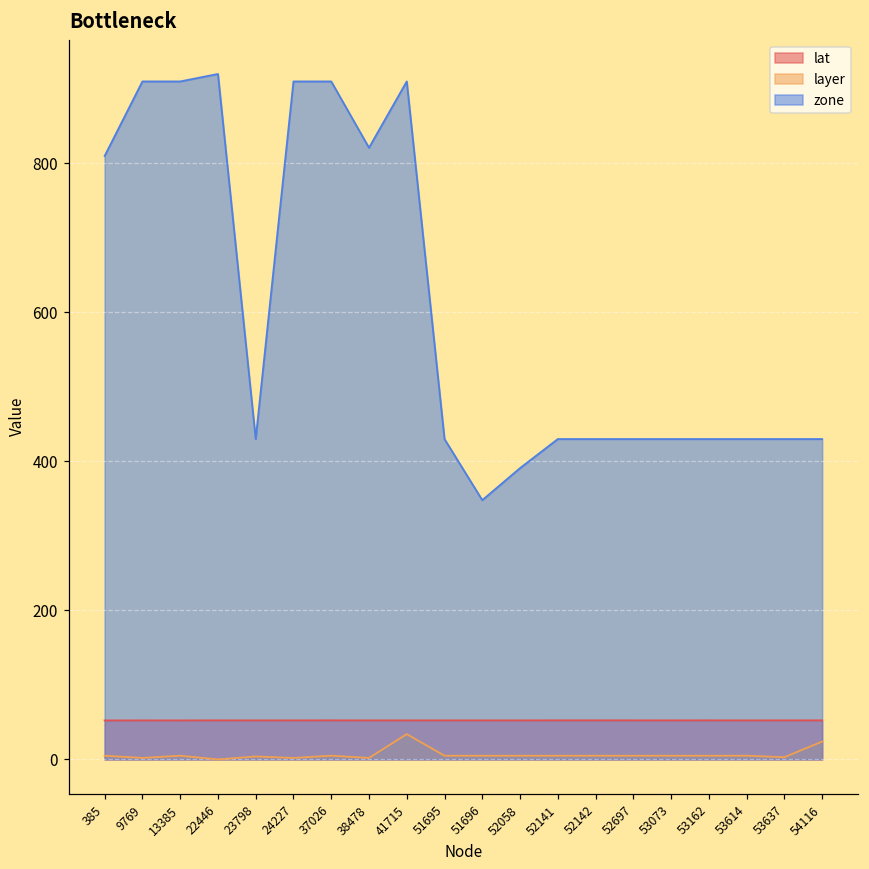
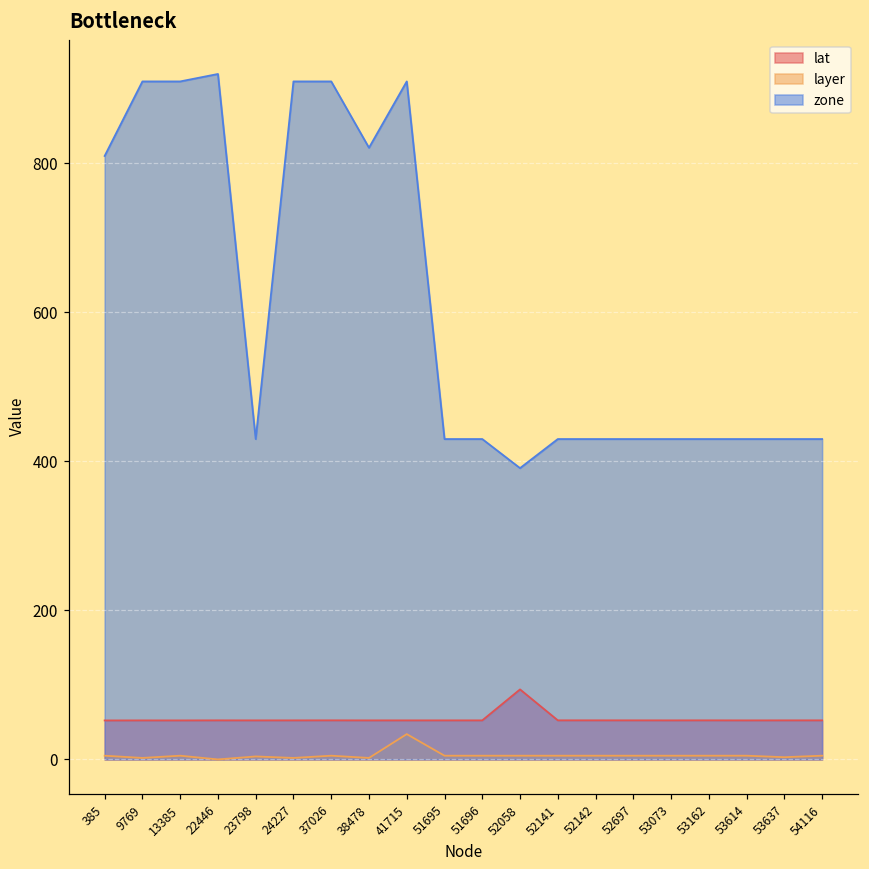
  {
    "lat": {
      "385": 50,
      "9769": 50,
      "13385": 50,
      "22446": 50,
      "23798": 50,
      "24227": 50,
      "37026": 50,
      "38478": 50,
      "41715": 50,
      "51695": 50,
      "51696": 50,
-     "52058": 50,
+     "52058": 90,
      "52141": 50,
      "52142": 50,
      "52697": 50,
      "53073": 50,
      "53162": 50,
      "53614": 50,
      "53637": 50,
      "54116": 50
    },
    "layer": {
      "385": 10,
      "9769": 0,
      "13385": 10,
      "22446": 0,
      "23798": 0,
      "24227": 0,
      "37026": 10,
      "38478": 0,
      "41715": 30,
      "51695": 10,
      "51696": 10,
      "52058": 10,
      "52141": 10,
      "52142": 10,
      "52697": 10,
      "53073": 10,
      "53162": 10,
      "53614": 10,
      "53637": 0,
-     "54116": 20
+     "54116": 10
    },
    "zone": {
      "385": 810,
      "9769": 910,
      "13385": 910,
      "22446": 920,
      "23798": 430,
      "24227": 910,
      "37026": 910,
      "38478": 820,
      "41715": 910,
      "51695": 430,
-     "51696": 350,
+     "51696": 430,
      "52058": 390,
      "52141": 430,
      "52142": 430,
      "52697": 430,
      "53073": 430,
      "53162": 430,
      "53614": 430,
      "53637": 430,
      "54116": 430
    }
  }
